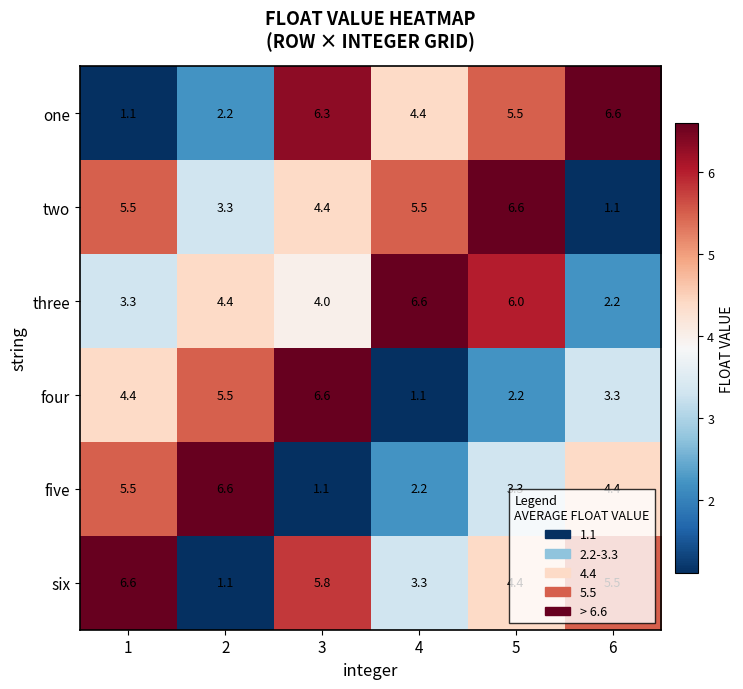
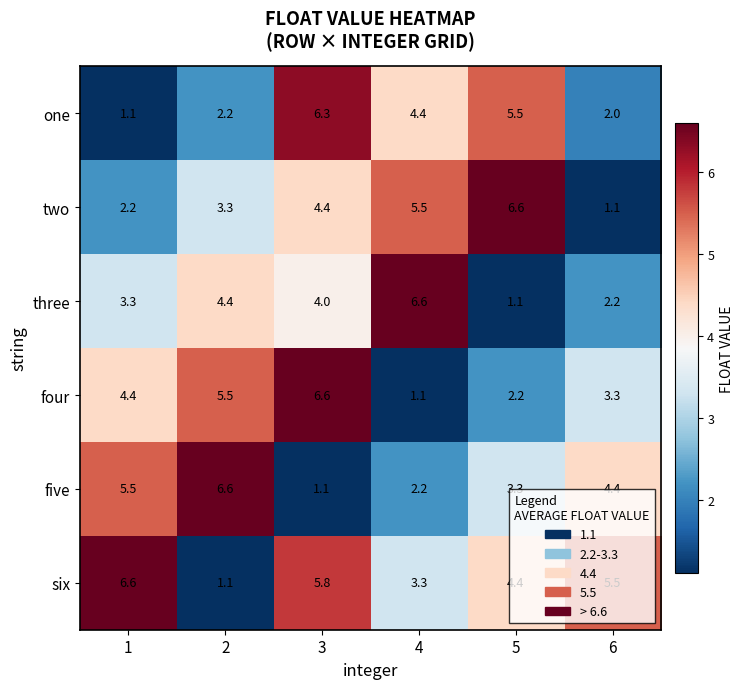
  {
    "one": {
      "1": 1.1,
      "2": 2.2,
      "3": 6.3,
      "4": 4.4,
      "5": 5.5,
-     "6": 6.6
+     "6": 2.0
    },
    "two": {
-     "1": 5.5,
+     "1": 2.2,
      "2": 3.3,
      "3": 4.4,
      "4": 5.5,
      "5": 6.6,
      "6": 1.1
    },
    "three": {
      "1": 3.3,
      "2": 4.4,
      "3": 4.0,
      "4": 6.6,
-     "5": 6.0,
+     "5": 1.1,
      "6": 2.2
    },
    "four": {
      "1": 4.4,
      "2": 5.5,
      "3": 6.6,
      "4": 1.1,
      "5": 2.2,
      "6": 3.3
    },
    "five": {
      "1": 5.5,
      "2": 6.6,
      "3": 1.1,
      "4": 2.2
    },
    "six": {
      "1": 6.6,
      "2": 1.1,
      "3": 5.8,
      "4": 3.3
    }
  }
